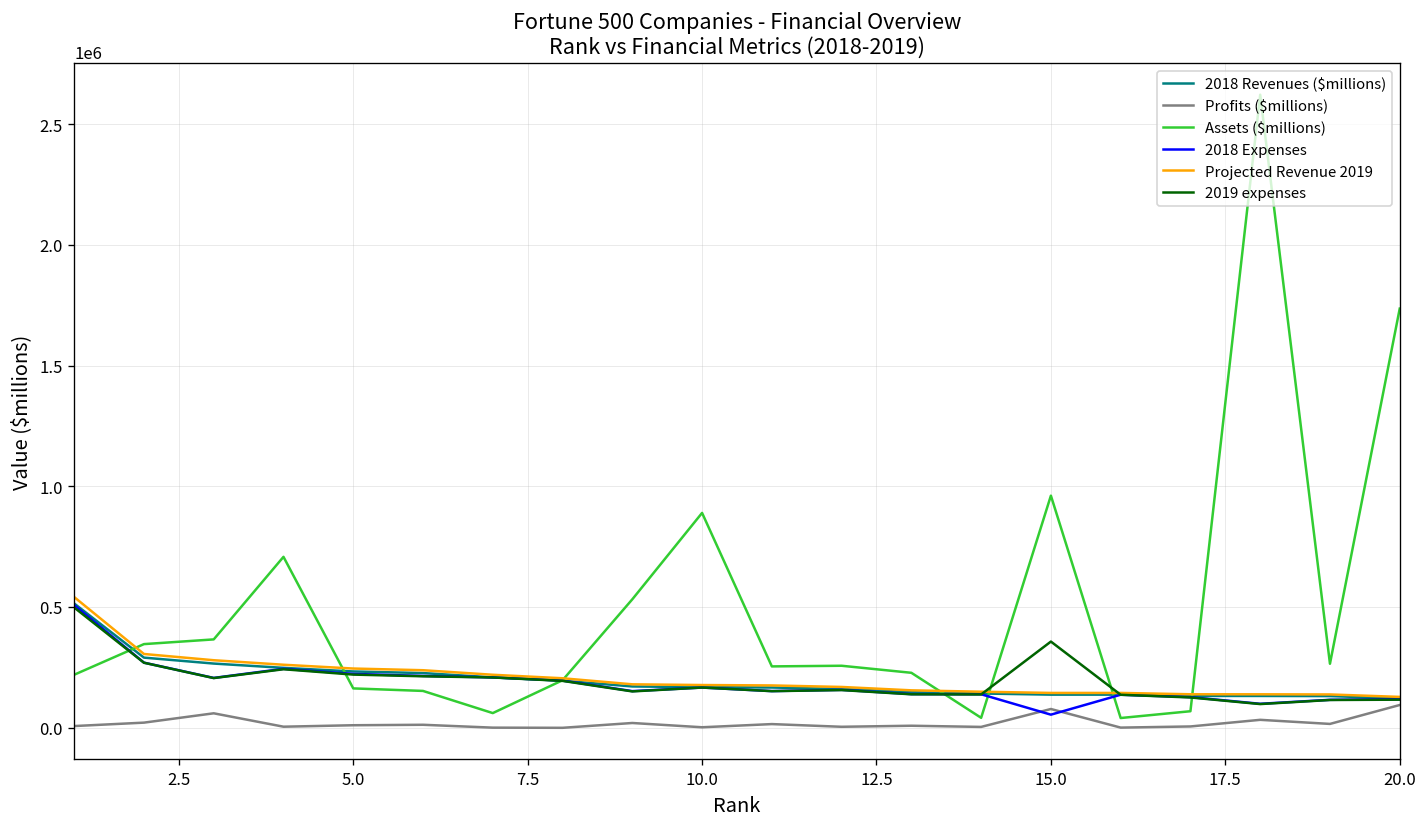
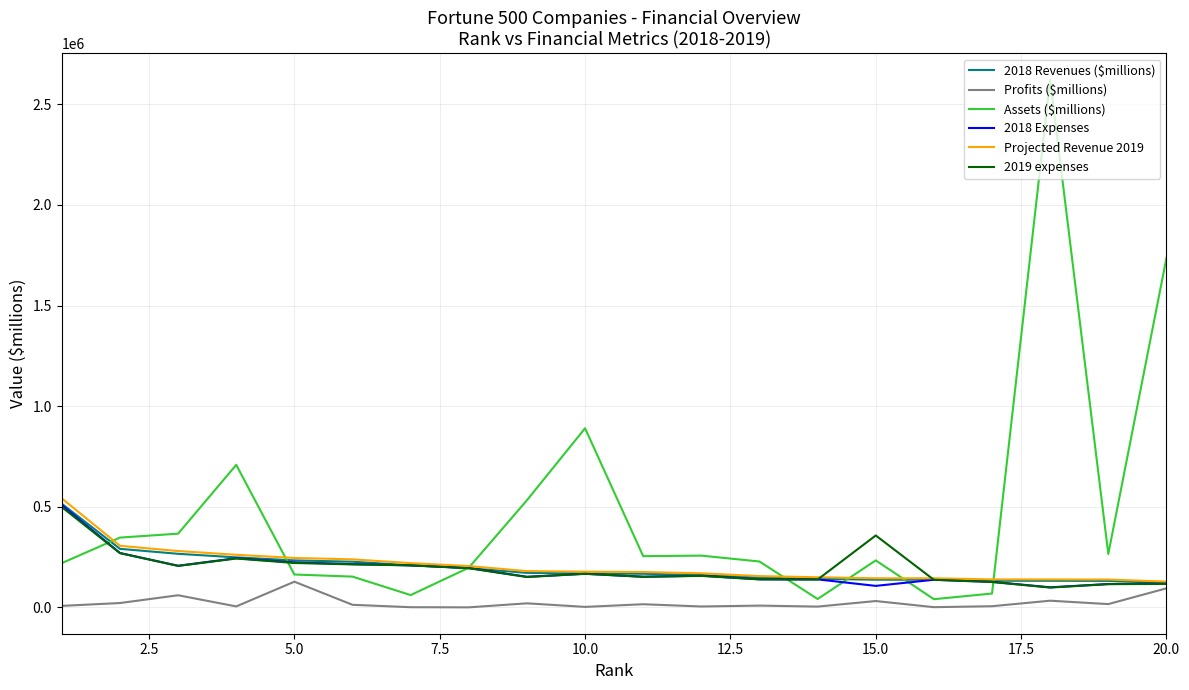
  {
    "Profits ($millions)": {
-     "5.0": 10000,
+     "5.0": 130000,
      "10.0": 0,
-     "15.0": 80000,
+     "15.0": 30000,
      "20.0": 90000
    },
    "Assets ($millions)": {
      "5.0": 160000,
      "10.0": 890000,
-     "15.0": 960000,
+     "15.0": 230000,
      "20.0": 1740000
    },
    "2018 Expenses": {
-     "15.0": 50000
+     "15.0": 110000
    },
    "2019 expenses": {
      "15.0": 360000
    }
  }
